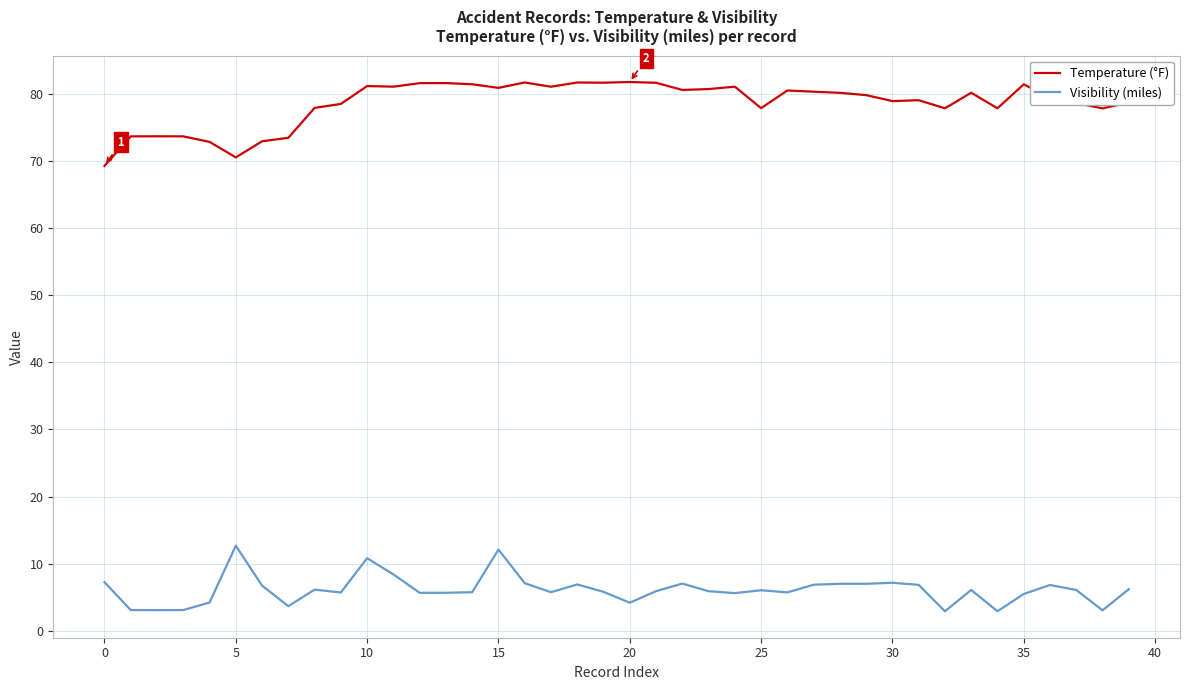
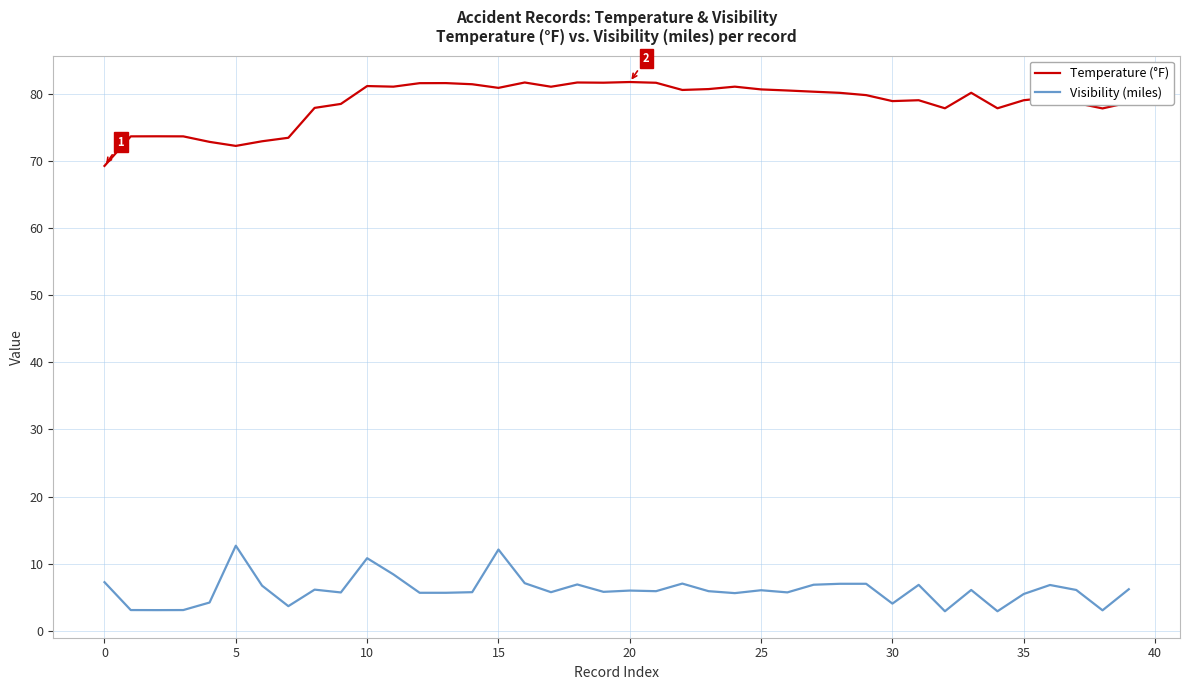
  {
    "Temperature (°F)": {
-     "5": 71,
+     "5": 72,
      "10": 81,
      "15": 81,
-     "25": 78,
+     "25": 81,
      "30": 79,
-     "35": 81
+     "35": 79
    },
    "Visibility (miles)": {
      "0": 7,
      "5": 13,
      "10": 11,
      "15": 12,
-     "20": 4,
+     "20": 6,
      "25": 6,
-     "30": 7,
+     "30": 4,
      "35": 6
    }
  }
